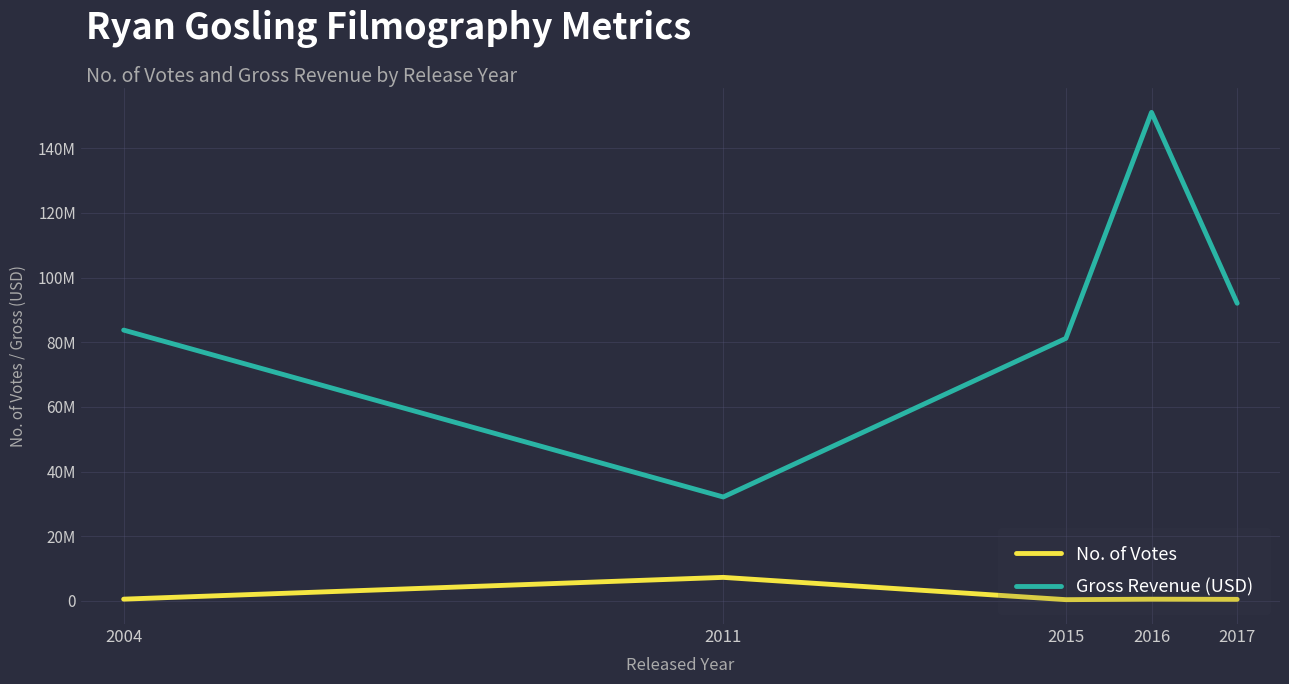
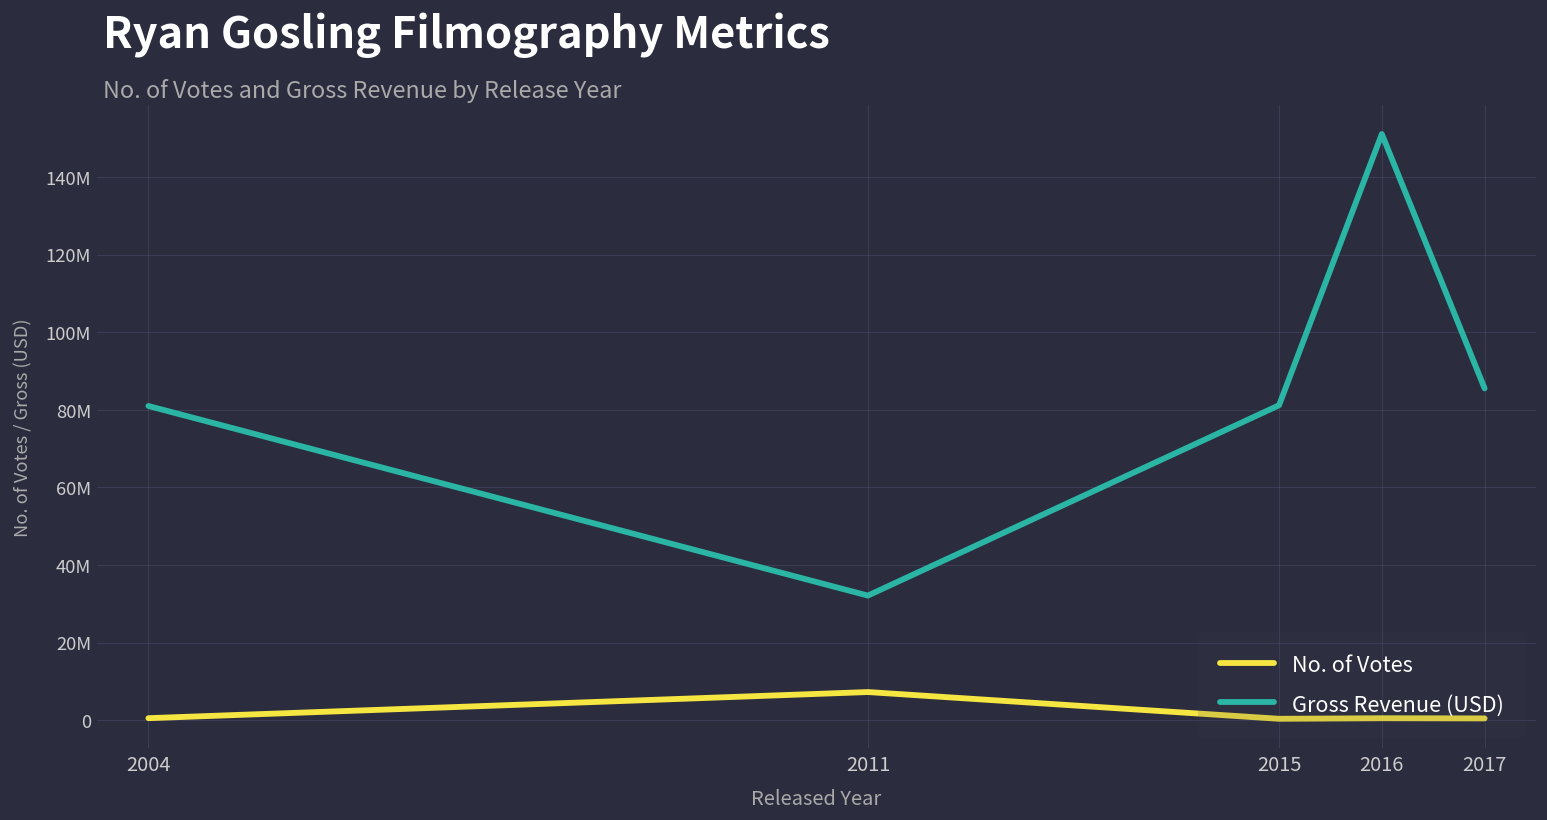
  {
    "No. of Votes": {
      "2004": 1000000,
      "2011": 7000000
    },
    "Gross Revenue (USD)": {
-     "2004": 84000000,
+     "2004": 81000000,
      "2011": 32000000,
      "2015": 81000000,
      "2016": 151000000,
-     "2017": 92000000
+     "2017": 86000000
    }
  }
